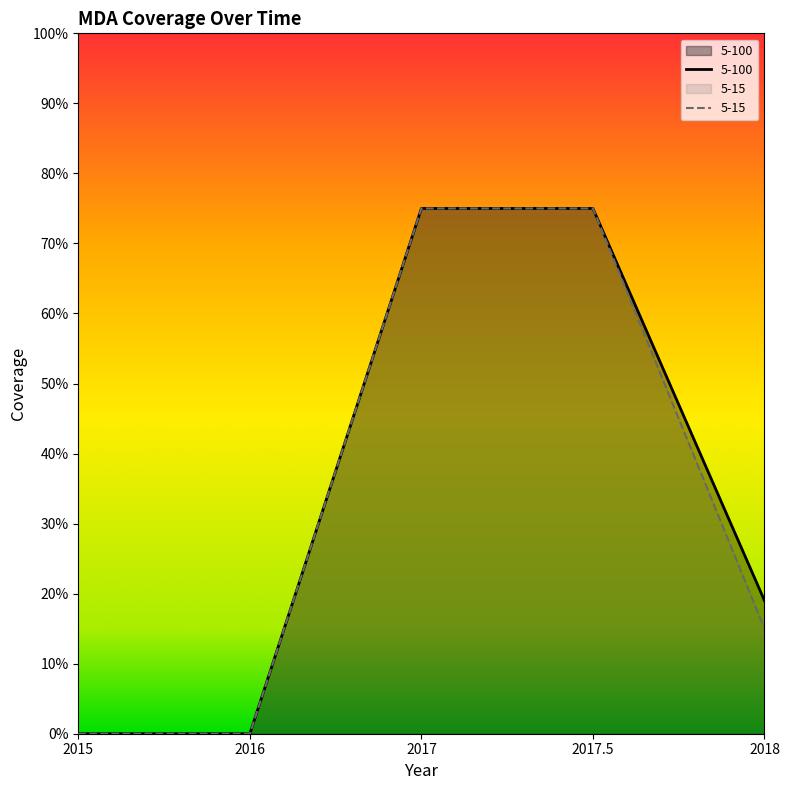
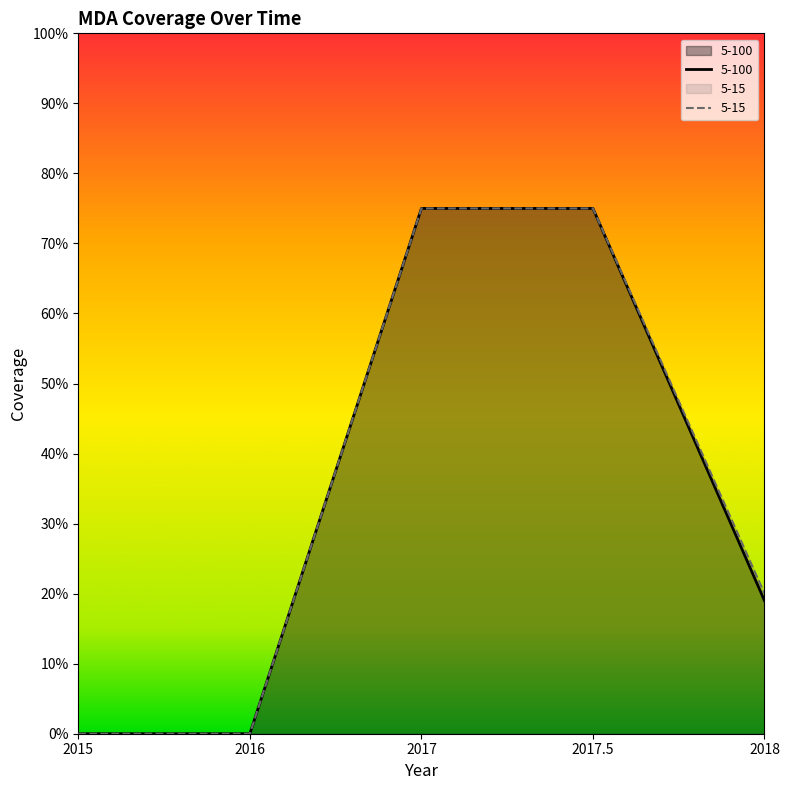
  {
    "5-100": {
      "2018": "19%"
    },
    "5-15": {
-     "2018": "15%"
+     "2018": "20%"
    }
  }
